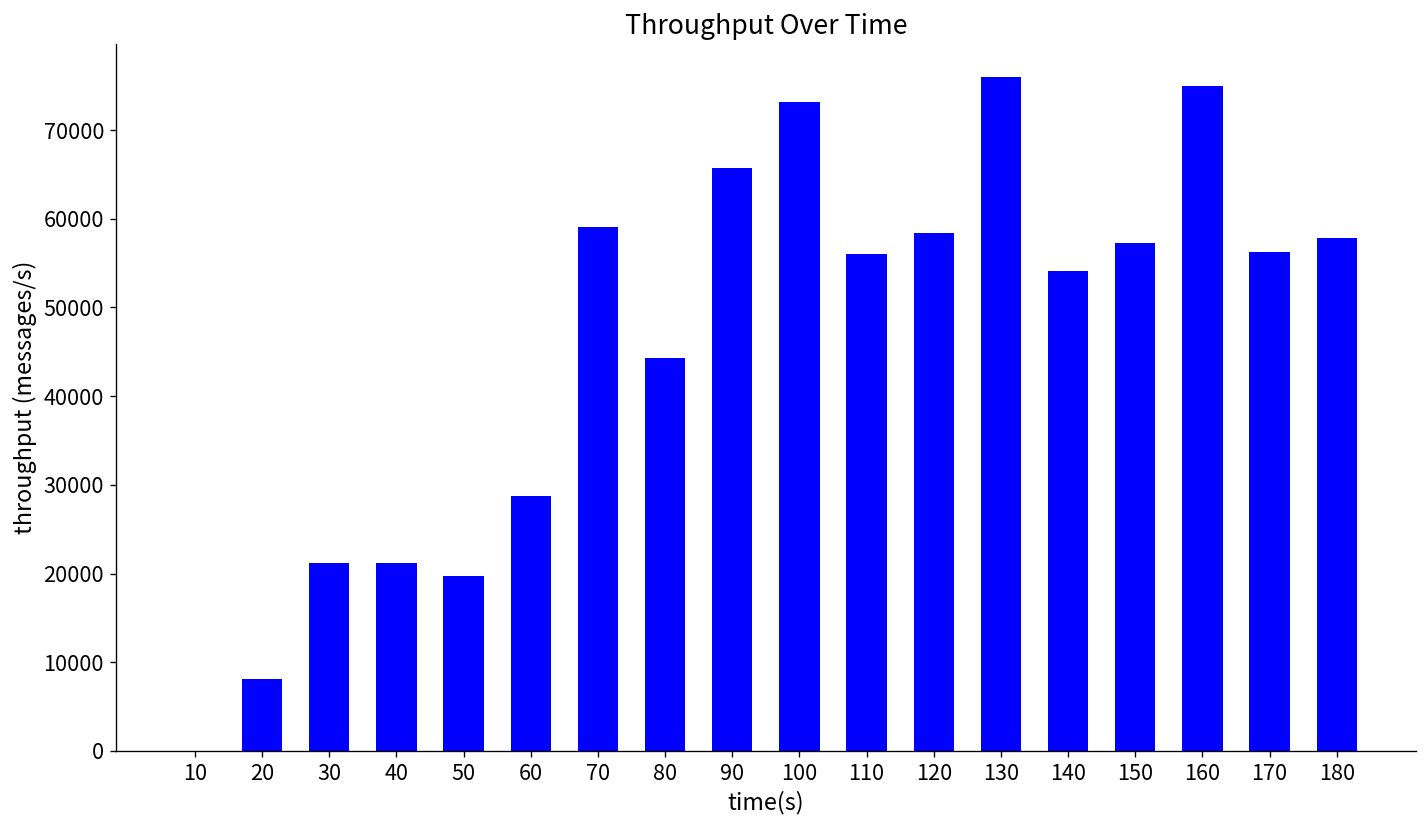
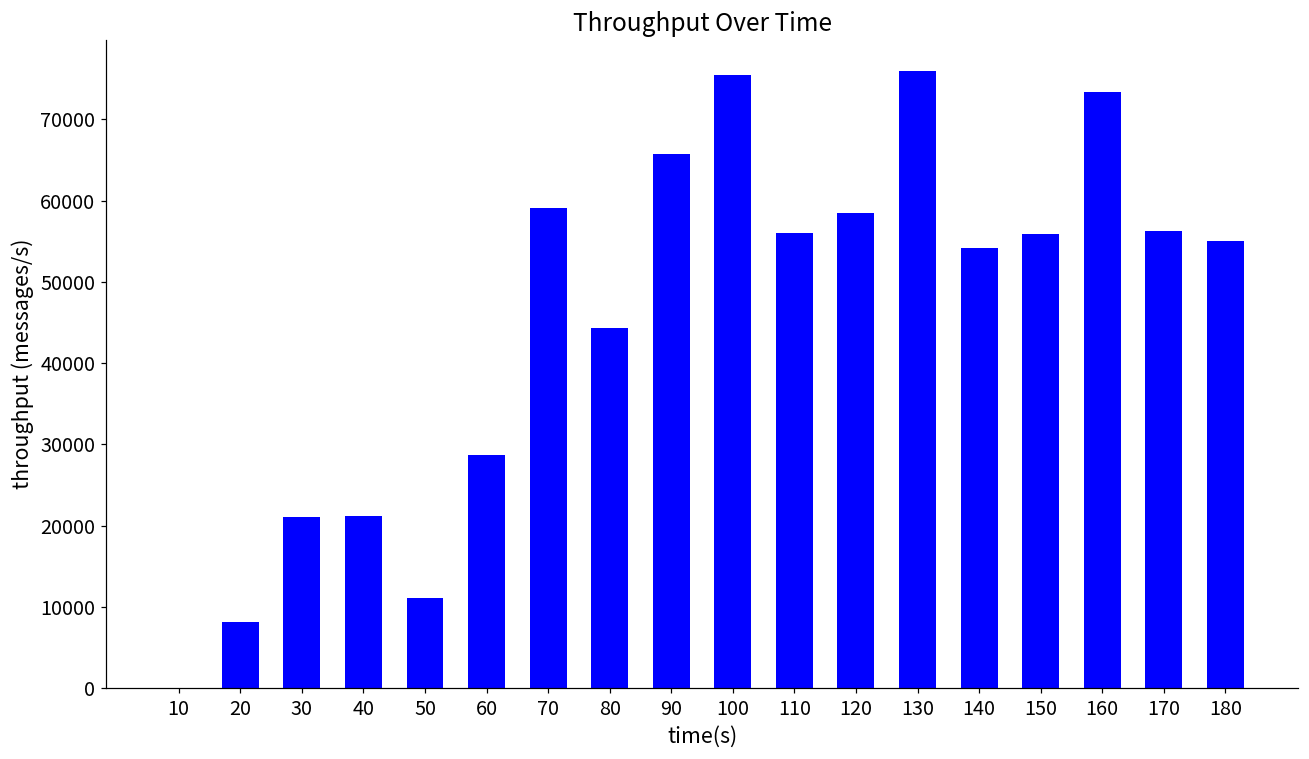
  {
    "10": 0,
    "20": 8000,
    "30": 21000,
    "40": 21000,
-   "50": 20000,
+   "50": 11000,
    "60": 29000,
    "70": 59000,
    "80": 44000,
    "90": 66000,
-   "100": 73000,
+   "100": 75000,
    "110": 56000,
    "120": 58000,
    "130": 76000,
    "140": 54000,
-   "150": 57000,
-   "160": 75000,
+   "150": 56000,
+   "160": 73000,
    "170": 56000,
-   "180": 58000
+   "180": 55000
  }
